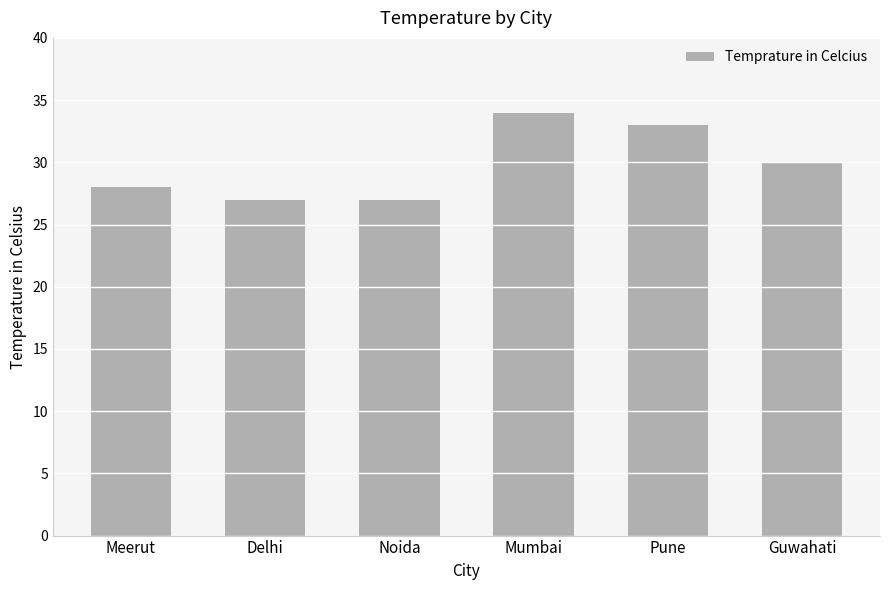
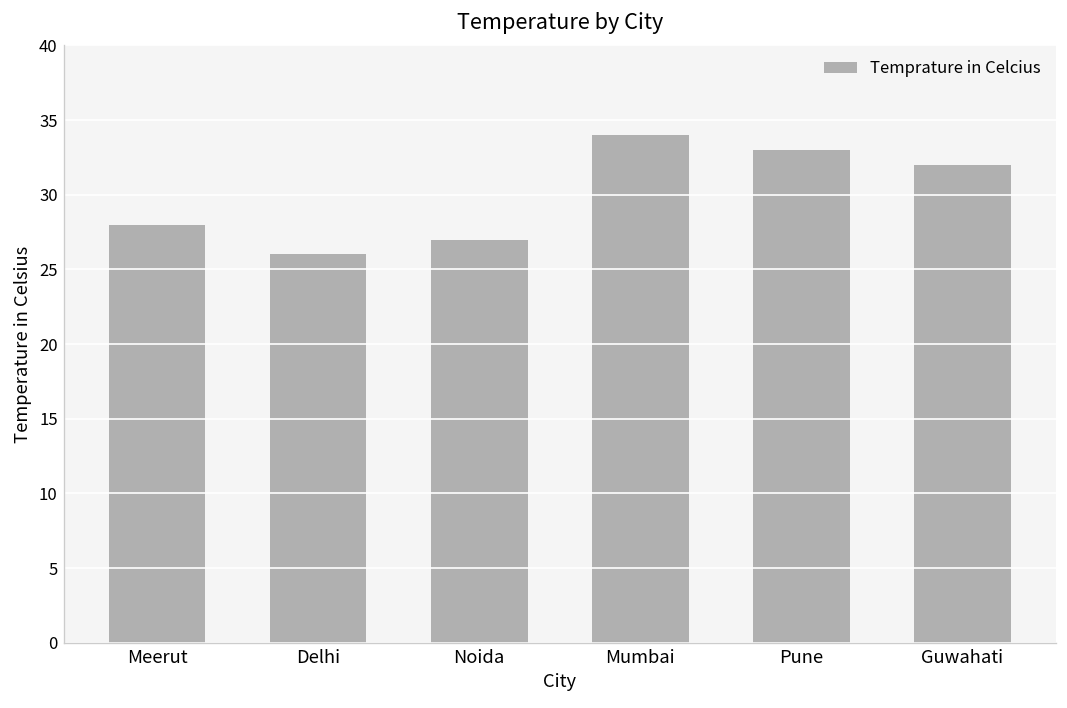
  {
    "Meerut": 28,
-   "Delhi": 27,
+   "Delhi": 26,
    "Noida": 27,
    "Mumbai": 34,
    "Pune": 33,
-   "Guwahati": 30
+   "Guwahati": 32
  }
